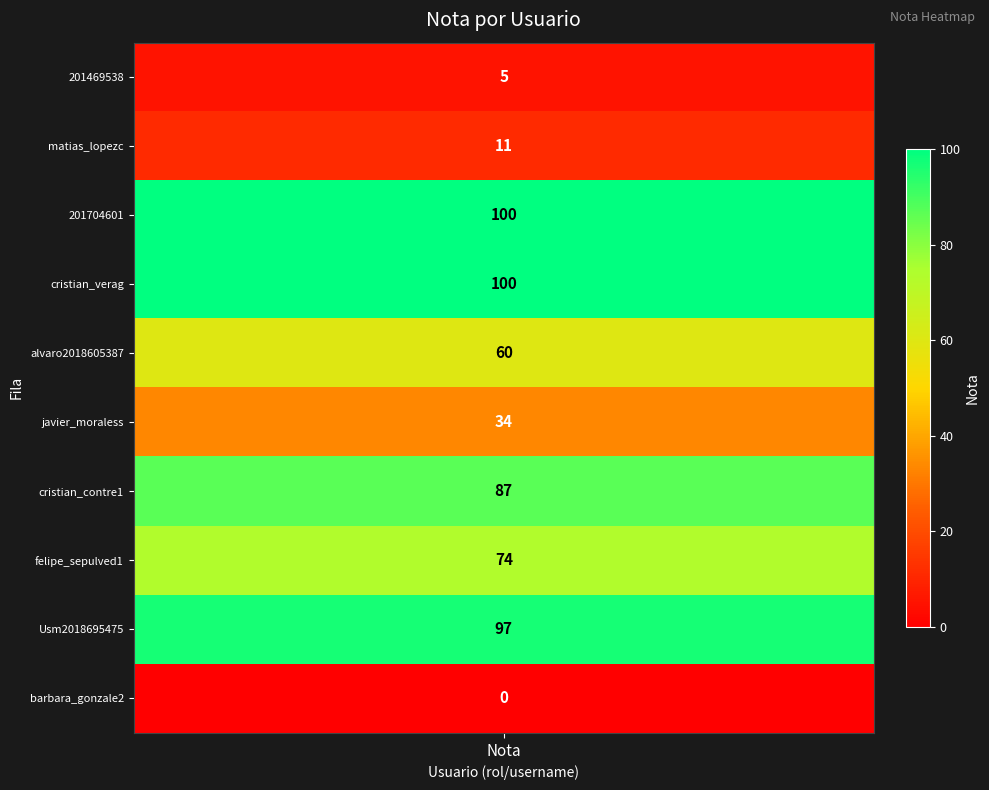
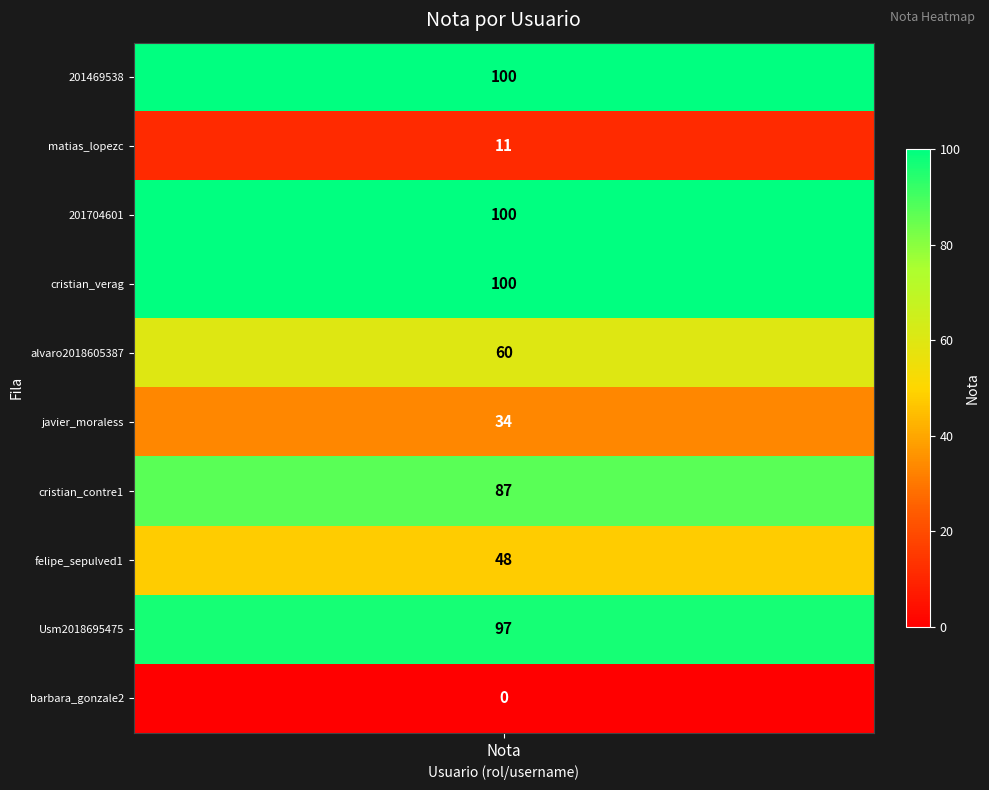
  {
    "201469538": {
-     "Nota": 5
+     "Nota": 100
    },
    "matias_lopezc": {
      "Nota": 11
    },
    "201704601": {
      "Nota": 100
    },
    "cristian_verag": {
      "Nota": 100
    },
    "alvaro2018605387": {
      "Nota": 60
    },
    "javier_moraless": {
      "Nota": 34
    },
    "cristian_contre1": {
      "Nota": 87
    },
    "felipe_sepulved1": {
-     "Nota": 74
+     "Nota": 48
    },
    "Usm2018695475": {
      "Nota": 97
    },
    "barbara_gonzale2": {
      "Nota": 0
    }
  }
